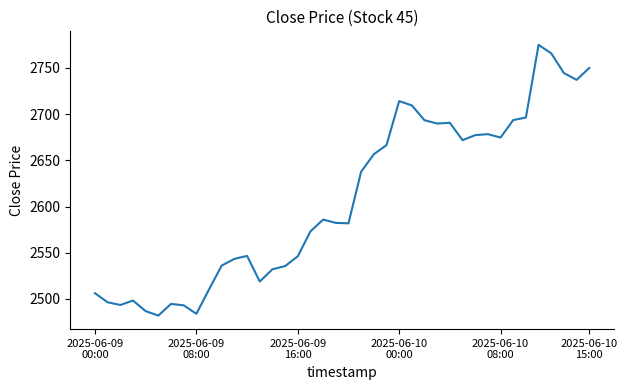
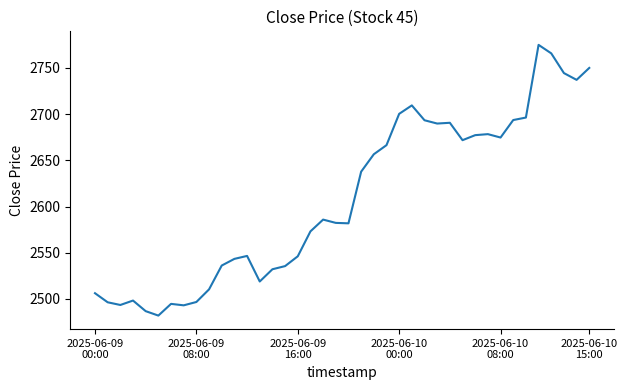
  {
    "2025-06-09 00:00": 2510,
-   "2025-06-09 08:00": 2480,
+   "2025-06-09 08:00": 2500,
    "2025-06-09 16:00": 2550,
-   "2025-06-10 00:00": 2710,
+   "2025-06-10 00:00": 2700,
    "2025-06-10 08:00": 2670,
    "2025-06-10 15:00": 2750
  }
